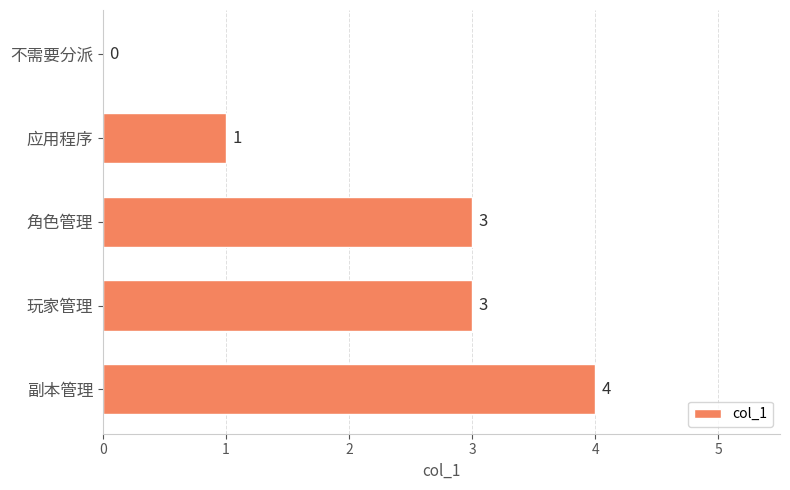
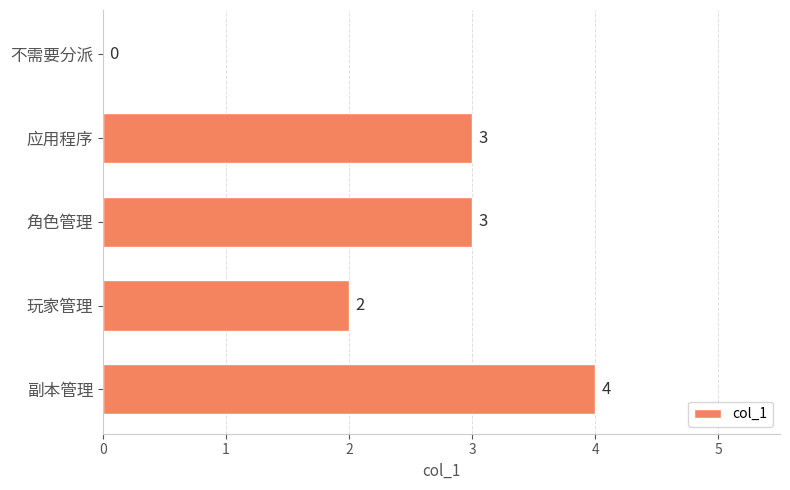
  {
    "不需要分派": 0,
-   "应用程序": 1,
+   "应用程序": 3,
    "角色管理": 3,
-   "玩家管理": 3,
+   "玩家管理": 2,
    "副本管理": 4
  }
